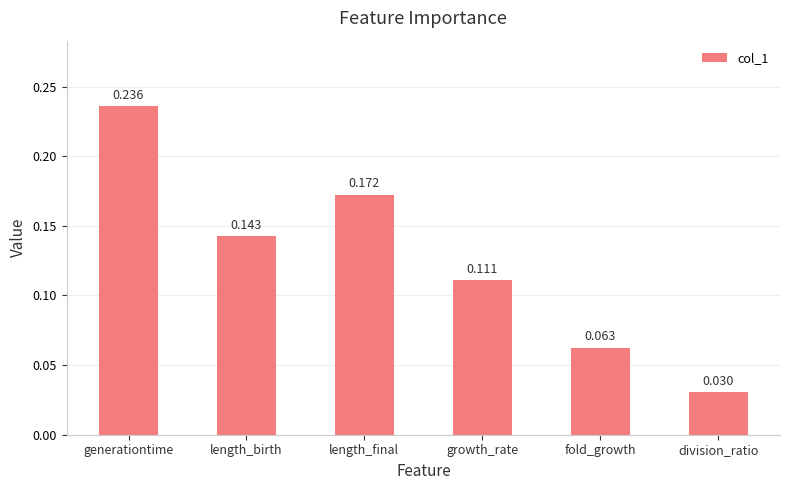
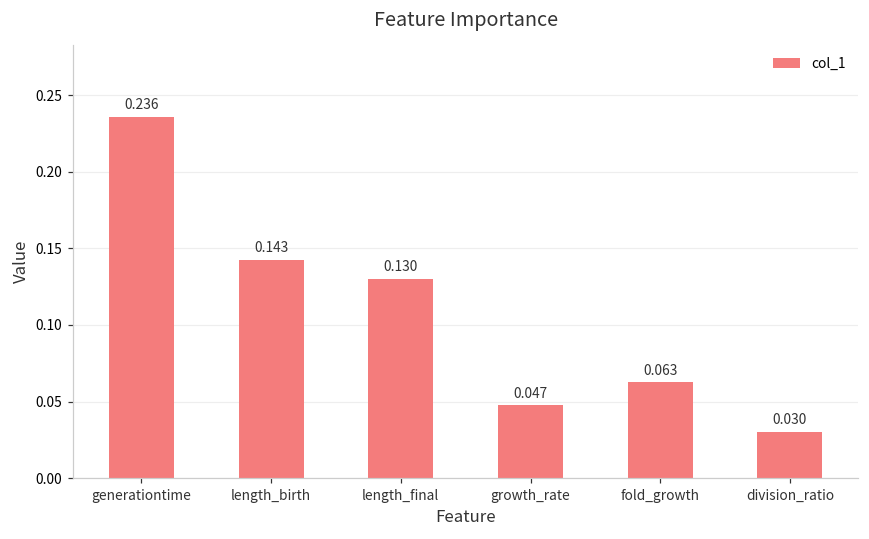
  {
    "generationtime": 0.236,
    "length_birth": 0.143,
-   "length_final": 0.172,
-   "growth_rate": 0.111,
+   "length_final": 0.130,
+   "growth_rate": 0.047,
    "fold_growth": 0.063,
    "division_ratio": 0.030
  }
